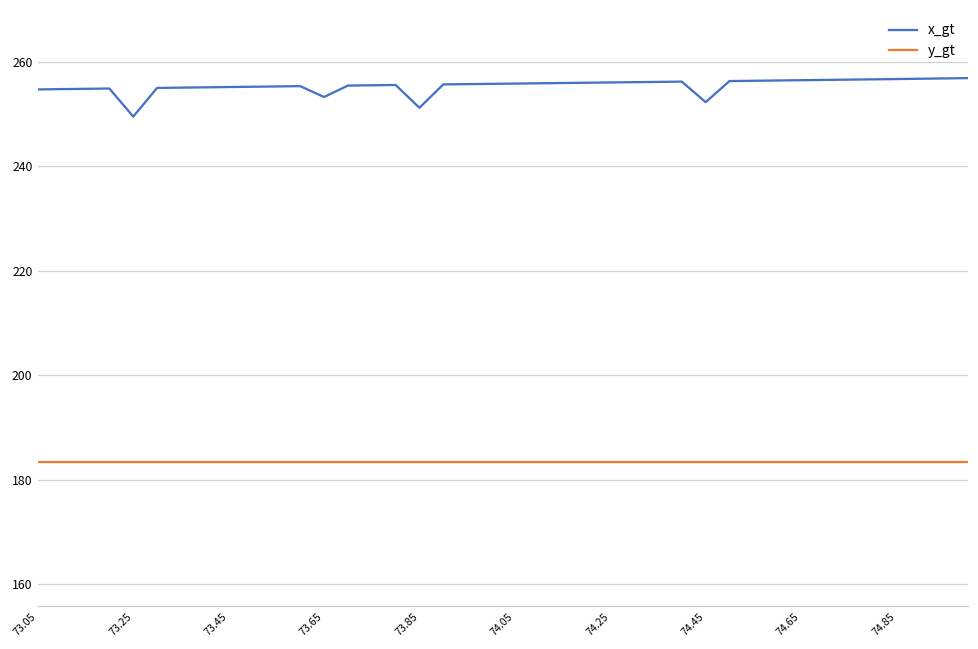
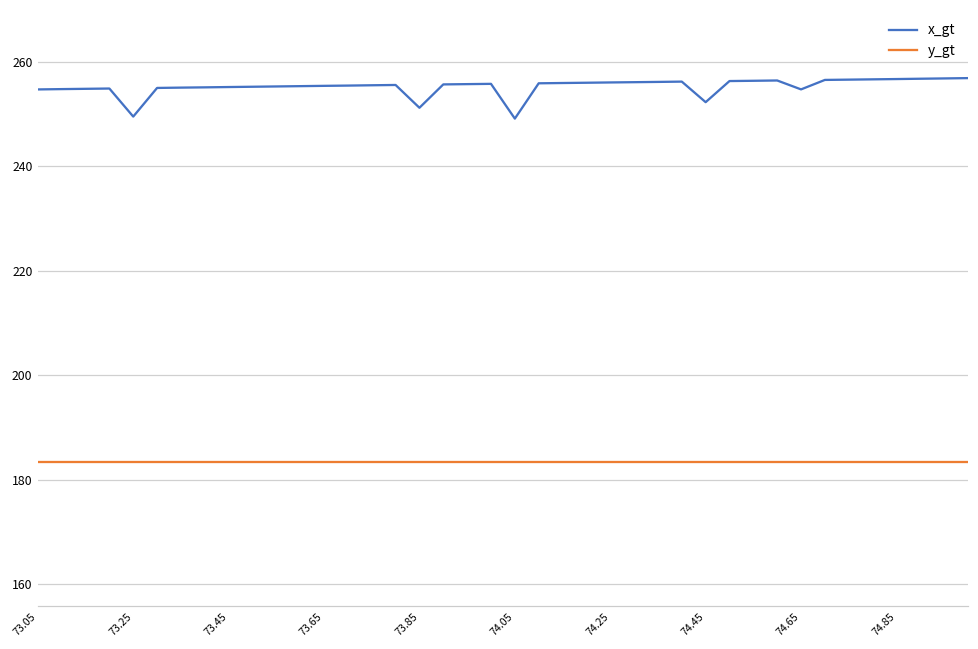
  {
    "x_gt": {
      "73.05": 255,
      "73.25": 250,
      "73.45": 255,
-     "73.65": 253,
+     "73.65": 255,
      "73.85": 251,
-     "74.05": 256,
+     "74.05": 249,
      "74.25": 256,
      "74.45": 252,
-     "74.65": 256,
+     "74.65": 255,
      "74.85": 257
    },
    "y_gt": {
      "73.05": 183,
      "73.25": 183,
      "73.45": 183,
      "73.65": 183,
      "73.85": 183,
      "74.05": 183,
      "74.25": 183,
      "74.45": 183,
      "74.65": 183,
      "74.85": 183
    }
  }
